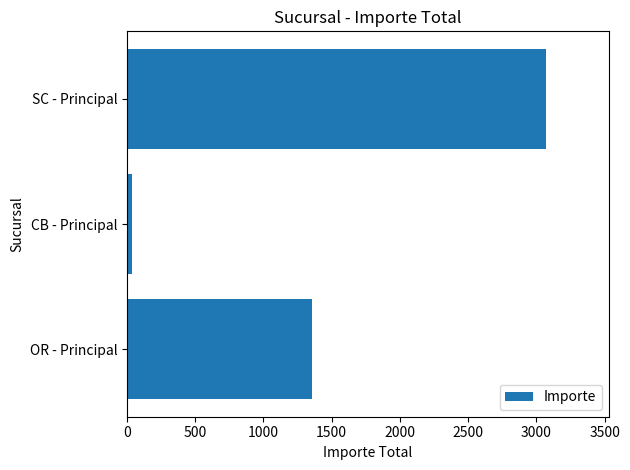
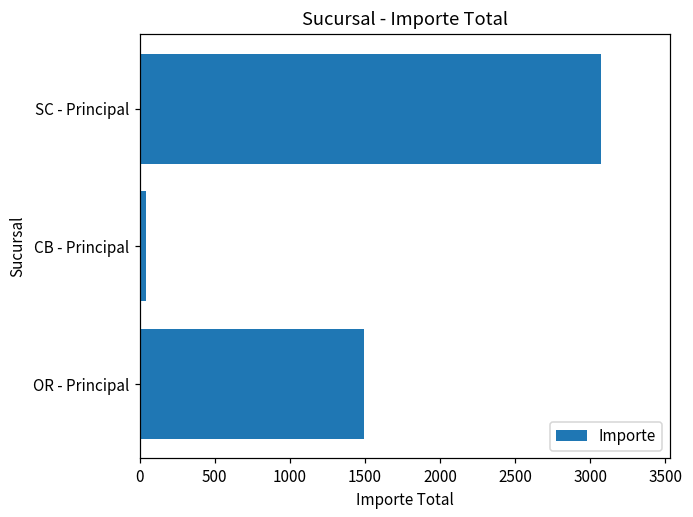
  {
    "SC - Principal": 3070,
    "CB - Principal": 40,
-   "OR - Principal": 1360
+   "OR - Principal": 1500
  }
